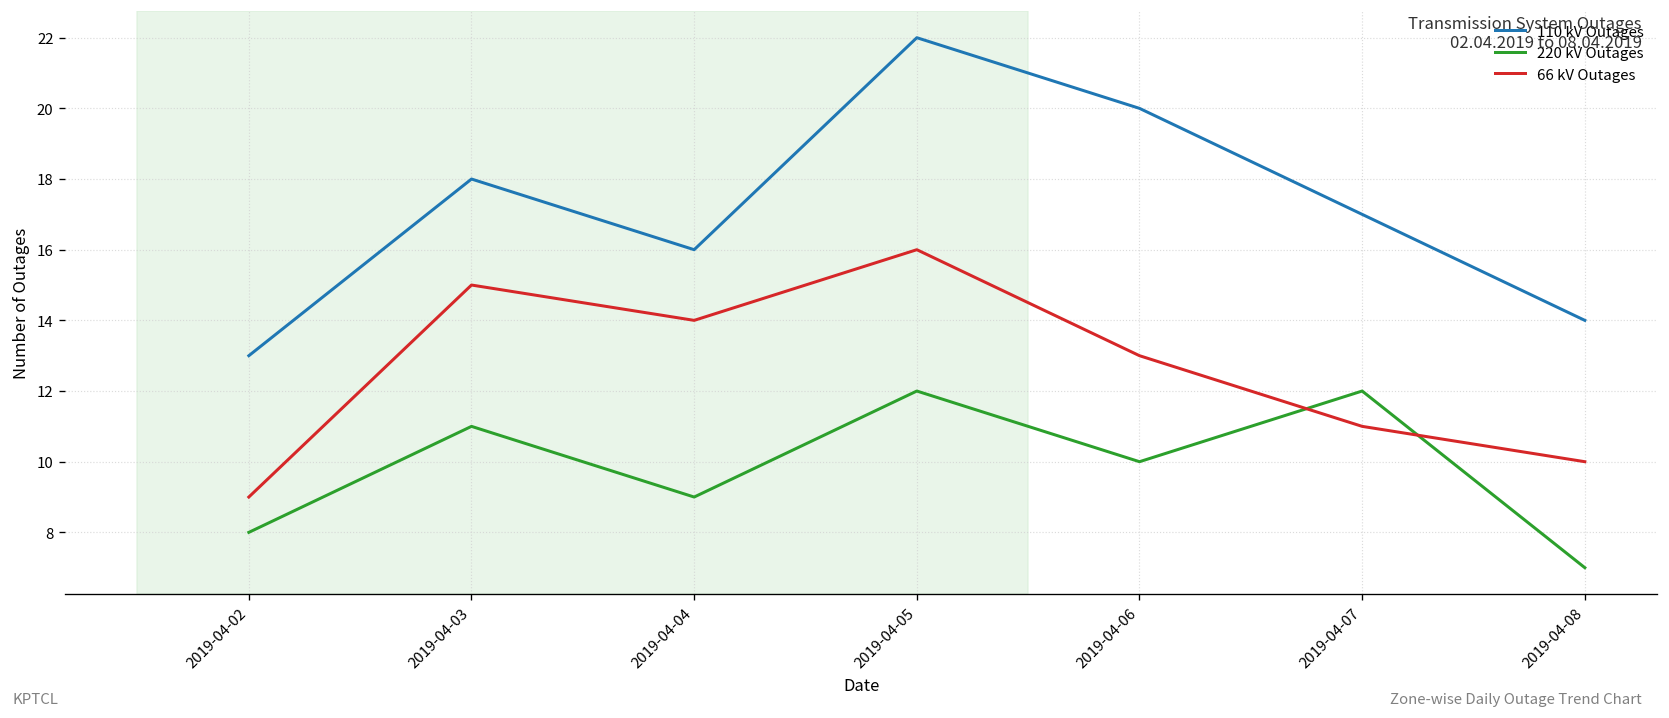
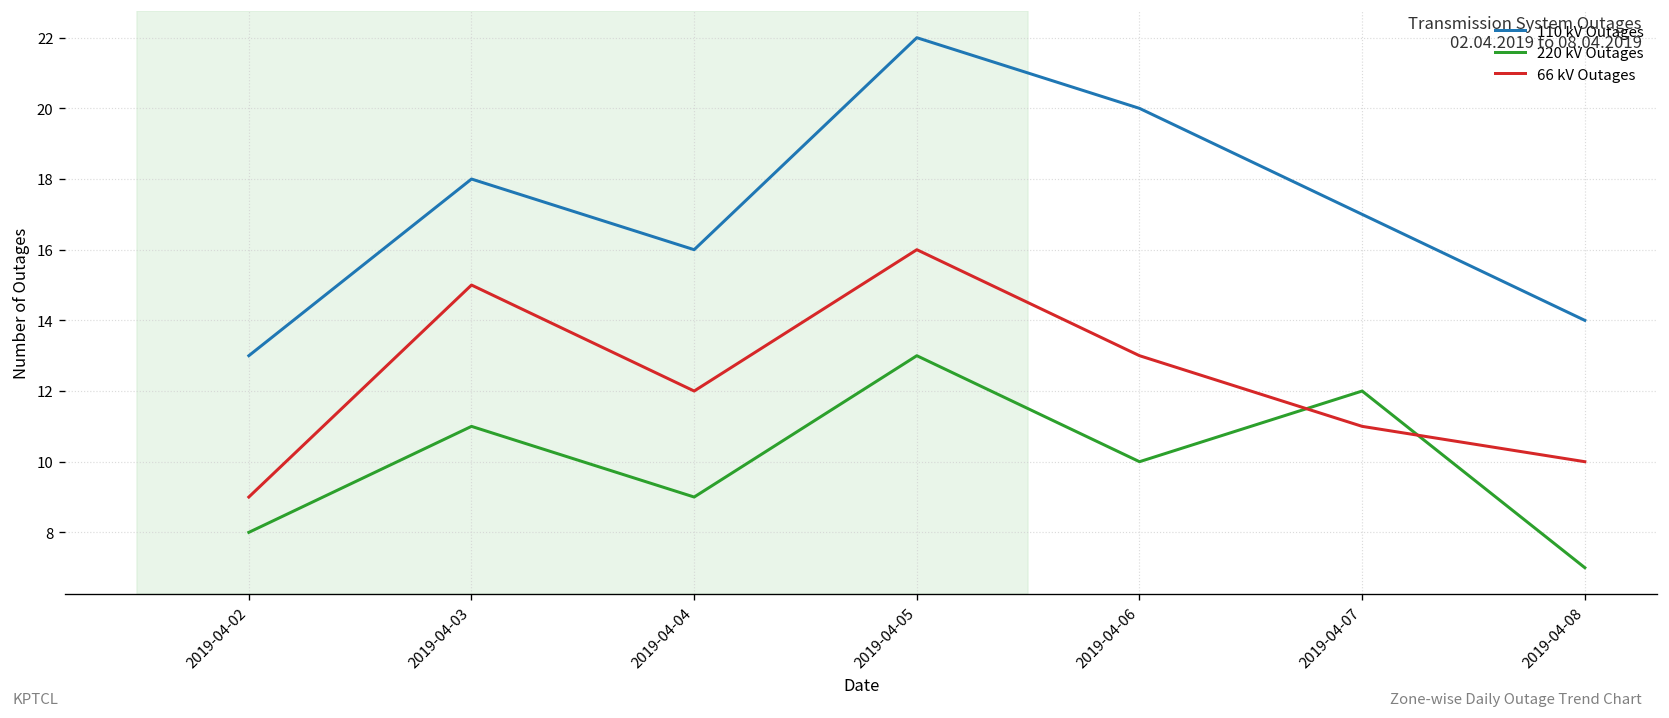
  {
    "110 kV Outages": {
      "2019-04-02": 13,
      "2019-04-03": 18,
      "2019-04-04": 16,
      "2019-04-05": 22,
      "2019-04-06": 20,
      "2019-04-07": 17,
      "2019-04-08": 14
    },
    "220 kV Outages": {
      "2019-04-02": 8,
      "2019-04-03": 11,
      "2019-04-04": 9,
-     "2019-04-05": 12,
+     "2019-04-05": 13,
      "2019-04-06": 10,
      "2019-04-07": 12,
      "2019-04-08": 7
    },
    "66 kV Outages": {
      "2019-04-02": 9,
      "2019-04-03": 15,
-     "2019-04-04": 14,
+     "2019-04-04": 12,
      "2019-04-05": 16,
      "2019-04-06": 13,
      "2019-04-07": 11,
      "2019-04-08": 10
    }
  }
